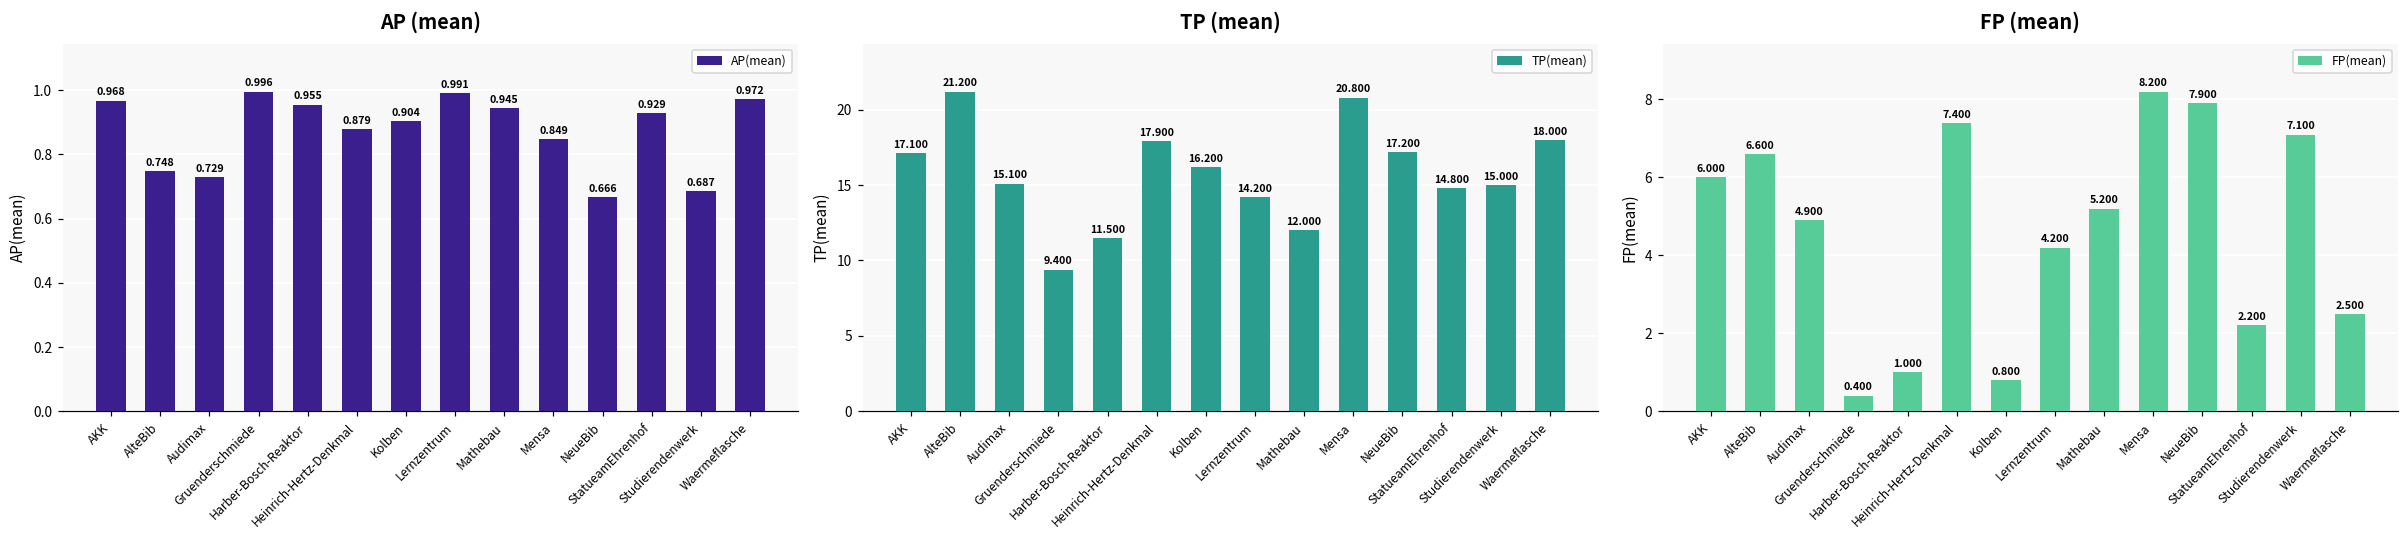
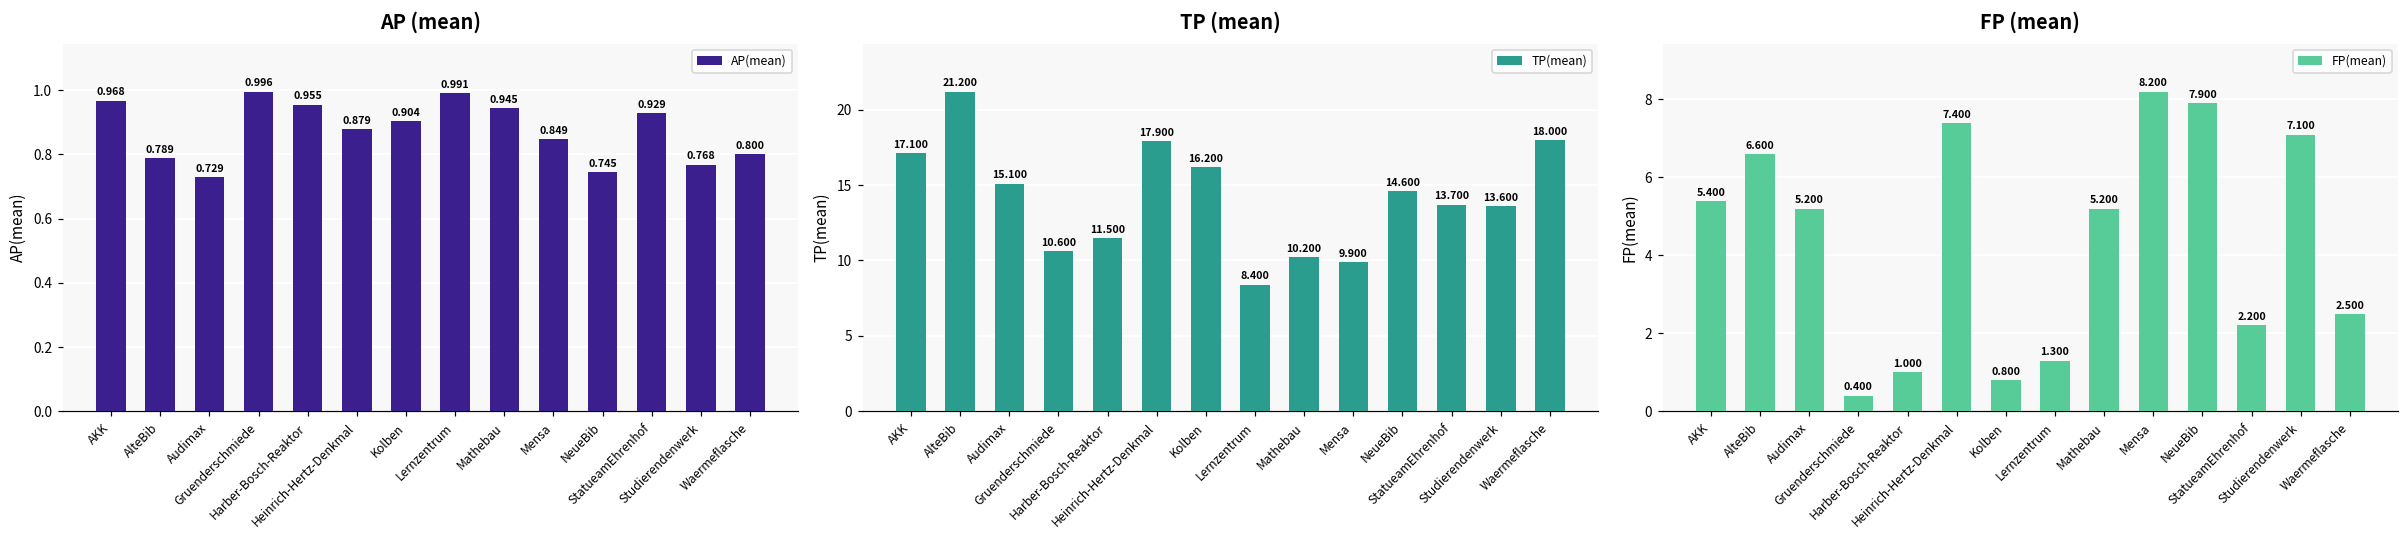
  {
    "AP (mean)": {
      "AKK": 0.968,
-     "AlteBib": 0.748,
+     "AlteBib": 0.789,
      "Audimax": 0.729,
      "Gruenderschmiede": 0.996,
      "Harber-Bosch-Reaktor": 0.955,
      "Heinrich-Hertz-Denkmal": 0.879,
      "Kolben": 0.904,
      "Lernzentrum": 0.991,
      "Mathebau": 0.945,
      "Mensa": 0.849,
-     "NeueBib": 0.666,
+     "NeueBib": 0.745,
      "StatueamEhrenhof": 0.929,
-     "Studierendenwerk": 0.687,
-     "Waermeflasche": 0.972
+     "Studierendenwerk": 0.768,
+     "Waermeflasche": 0.800
    },
    "TP (mean)": {
      "AKK": 17.100,
      "AlteBib": 21.200,
      "Audimax": 15.100,
-     "Gruenderschmiede": 9.400,
+     "Gruenderschmiede": 10.600,
      "Harber-Bosch-Reaktor": 11.500,
      "Heinrich-Hertz-Denkmal": 17.900,
      "Kolben": 16.200,
-     "Lernzentrum": 14.200,
-     "Mathebau": 12.000,
-     "Mensa": 20.800,
-     "NeueBib": 17.200,
-     "StatueamEhrenhof": 14.800,
-     "Studierendenwerk": 15.000,
+     "Lernzentrum": 8.400,
+     "Mathebau": 10.200,
+     "Mensa": 9.900,
+     "NeueBib": 14.600,
+     "StatueamEhrenhof": 13.700,
+     "Studierendenwerk": 13.600,
      "Waermeflasche": 18.000
    },
    "FP (mean)": {
-     "AKK": 6.000,
+     "AKK": 5.400,
      "AlteBib": 6.600,
-     "Audimax": 4.900,
+     "Audimax": 5.200,
      "Gruenderschmiede": 0.400,
      "Harber-Bosch-Reaktor": 1.000,
      "Heinrich-Hertz-Denkmal": 7.400,
      "Kolben": 0.800,
-     "Lernzentrum": 4.200,
+     "Lernzentrum": 1.300,
      "Mathebau": 5.200,
      "Mensa": 8.200,
      "NeueBib": 7.900,
      "StatueamEhrenhof": 2.200,
      "Studierendenwerk": 7.100,
      "Waermeflasche": 2.500
    }
  }
